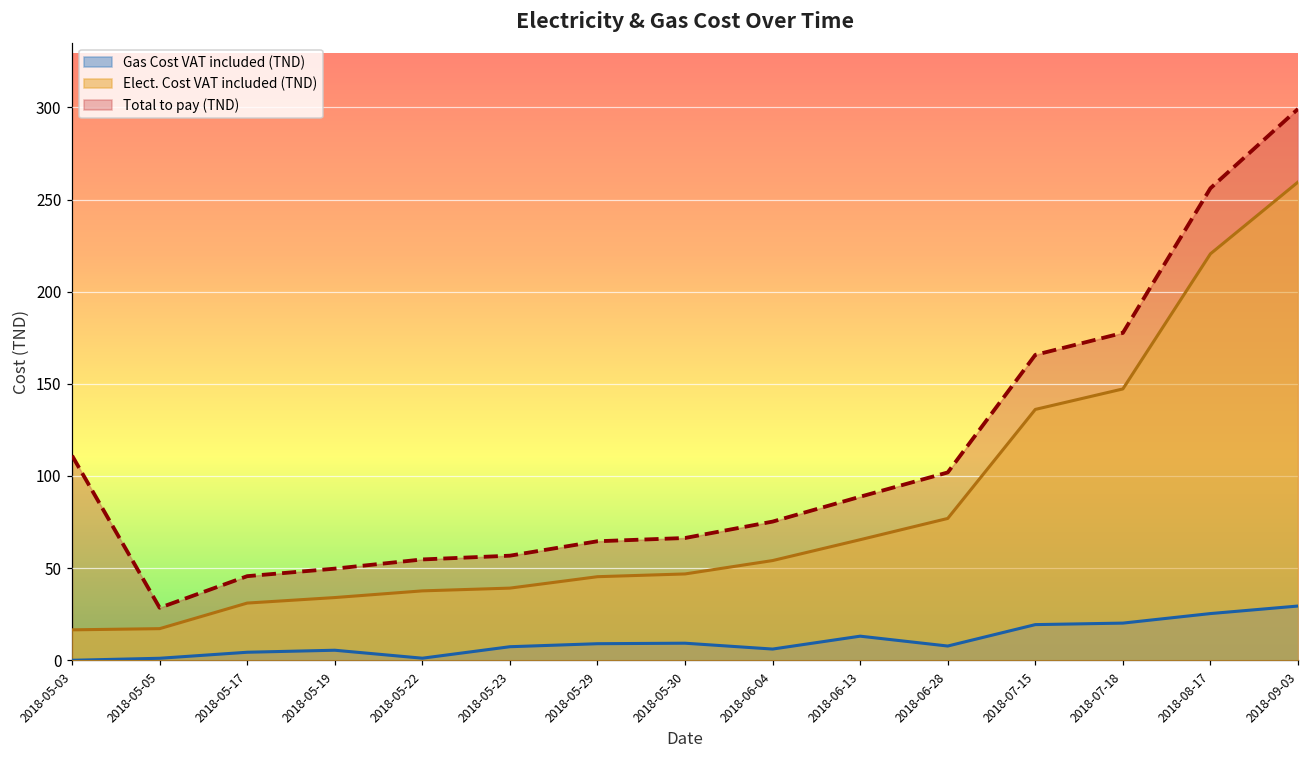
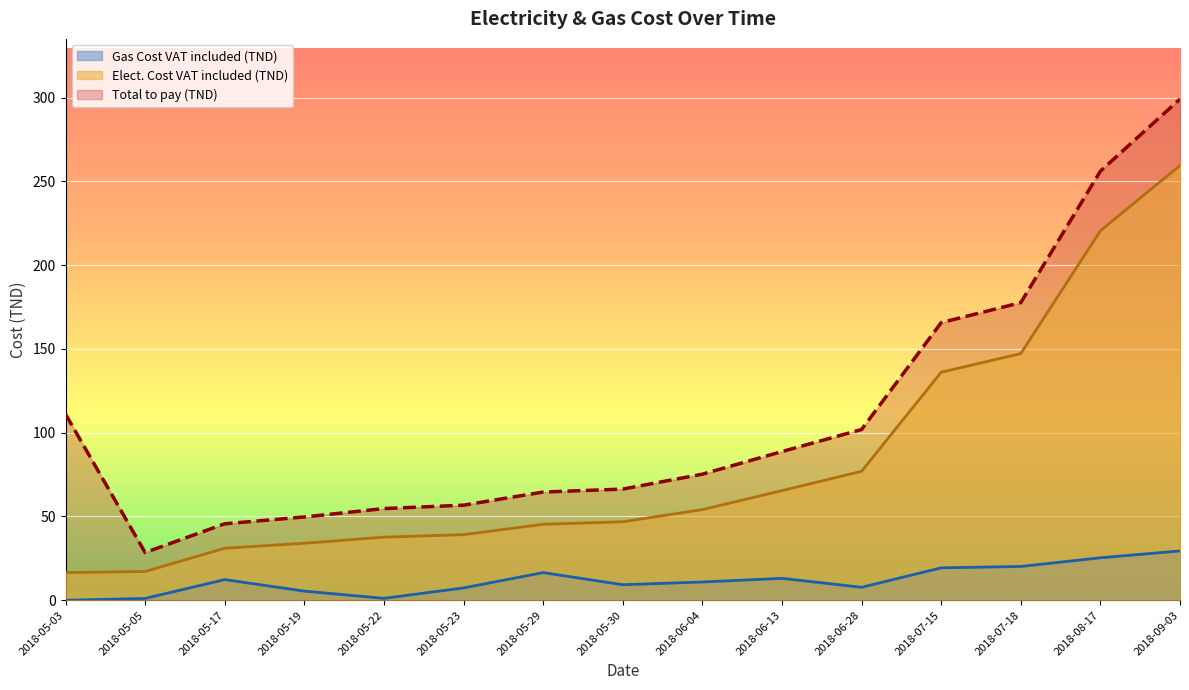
  {
    "Gas Cost VAT included (TND)": {
      "2018-05-03": 0,
      "2018-05-05": 1,
-     "2018-05-17": 4,
+     "2018-05-17": 12,
      "2018-05-19": 5,
      "2018-05-22": 1,
      "2018-05-23": 7,
-     "2018-05-29": 9,
+     "2018-05-29": 17,
      "2018-05-30": 9,
-     "2018-06-04": 6,
+     "2018-06-04": 11,
      "2018-06-13": 13,
      "2018-06-28": 8,
      "2018-07-15": 19,
      "2018-07-18": 20,
      "2018-08-17": 25,
      "2018-09-03": 29
    },
    "Elect. Cost VAT included (TND)": {
      "2018-05-03": 17,
      "2018-05-05": 17,
      "2018-05-17": 31,
      "2018-05-19": 34,
      "2018-05-22": 38,
      "2018-05-23": 39,
      "2018-05-29": 45,
      "2018-05-30": 47,
      "2018-06-04": 54,
      "2018-06-13": 65,
      "2018-06-28": 77,
      "2018-07-15": 136,
      "2018-07-18": 147,
      "2018-08-17": 221,
      "2018-09-03": 259
    },
    "Total to pay (TND)": {
      "2018-05-03": 111,
      "2018-05-05": 28,
      "2018-05-17": 46,
      "2018-05-19": 50,
      "2018-05-22": 55,
      "2018-05-23": 57,
      "2018-05-29": 65,
      "2018-05-30": 66,
      "2018-06-04": 75,
      "2018-06-13": 89,
      "2018-06-28": 102,
      "2018-07-15": 166,
      "2018-07-18": 178,
      "2018-08-17": 256,
      "2018-09-03": 299
    }
  }
